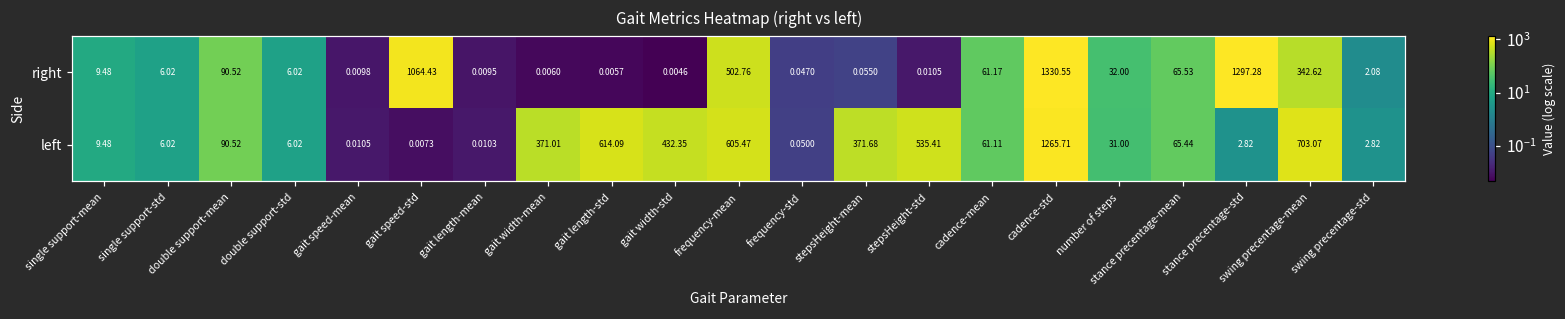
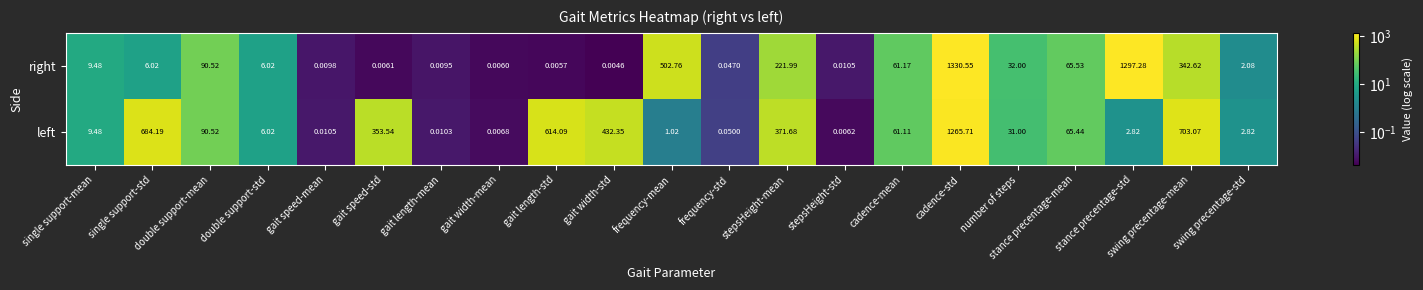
  {
    "right": {
      "single support-mean": 9.48,
      "single support-std": 6.02,
      "double support-mean": 90.52,
      "double support-std": 6.02,
      "gait speed-mean": 0.0098,
-     "gait speed-std": 1064.43,
+     "gait speed-std": 0.0061,
      "gait length-mean": 0.0095,
      "gait width-mean": 0.0060,
      "gait length-std": 0.0057,
      "gait width-std": 0.0046,
      "frequency-mean": 502.76,
      "frequency-std": 0.0470,
-     "stepsHeight-mean": 0.0550,
+     "stepsHeight-mean": 221.99,
      "stepsHeight-std": 0.0105,
      "cadence-mean": 61.17,
      "cadence-std": 1330.55,
      "number of steps": 32.00,
      "stance precentage-mean": 65.53,
      "stance precentage-std": 1297.28,
      "swing precentage-mean": 342.62,
      "swing precentage-std": 2.08
    },
    "left": {
      "single support-mean": 9.48,
-     "single support-std": 6.02,
+     "single support-std": 684.19,
      "double support-mean": 90.52,
      "double support-std": 6.02,
      "gait speed-mean": 0.0105,
-     "gait speed-std": 0.0073,
+     "gait speed-std": 353.54,
      "gait length-mean": 0.0103,
-     "gait width-mean": 371.01,
+     "gait width-mean": 0.0068,
      "gait length-std": 614.09,
      "gait width-std": 432.35,
-     "frequency-mean": 605.47,
+     "frequency-mean": 1.02,
      "frequency-std": 0.0500,
      "stepsHeight-mean": 371.68,
-     "stepsHeight-std": 535.41,
+     "stepsHeight-std": 0.0062,
      "cadence-mean": 61.11,
      "cadence-std": 1265.71,
      "number of steps": 31.00,
      "stance precentage-mean": 65.44,
      "stance precentage-std": 2.82,
      "swing precentage-mean": 703.07,
      "swing precentage-std": 2.82
    }
  }
